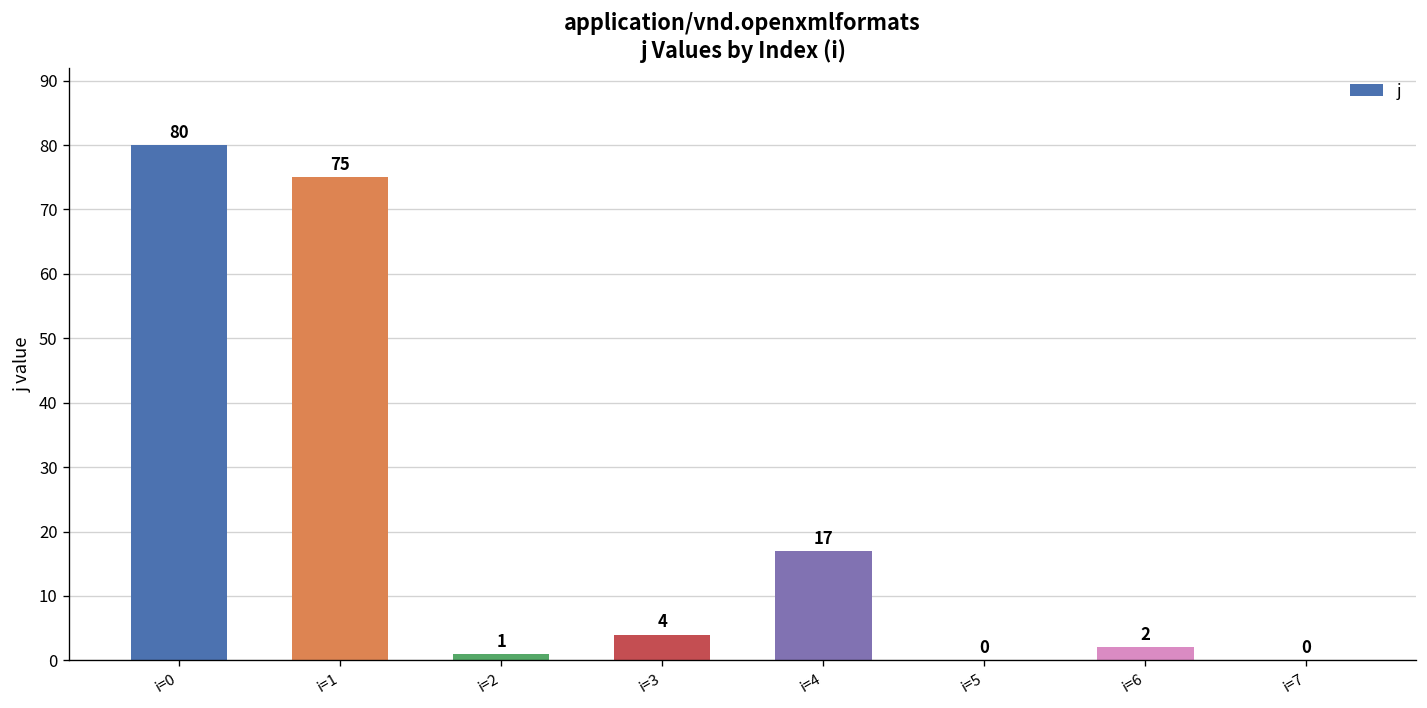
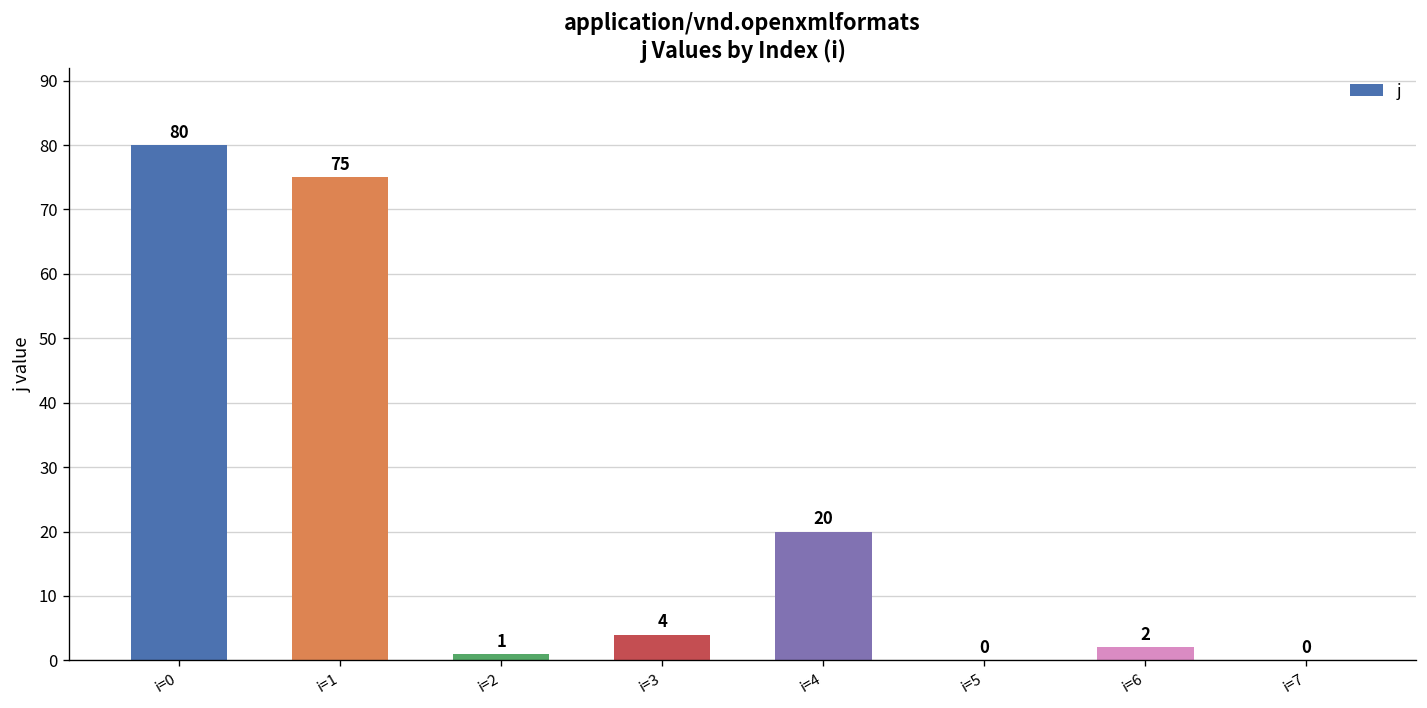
  {
    "i=0": 80,
    "i=1": 75,
    "i=2": 1,
    "i=3": 4,
-   "i=4": 17,
+   "i=4": 20,
    "i=5": 0,
    "i=6": 2,
    "i=7": 0
  }
